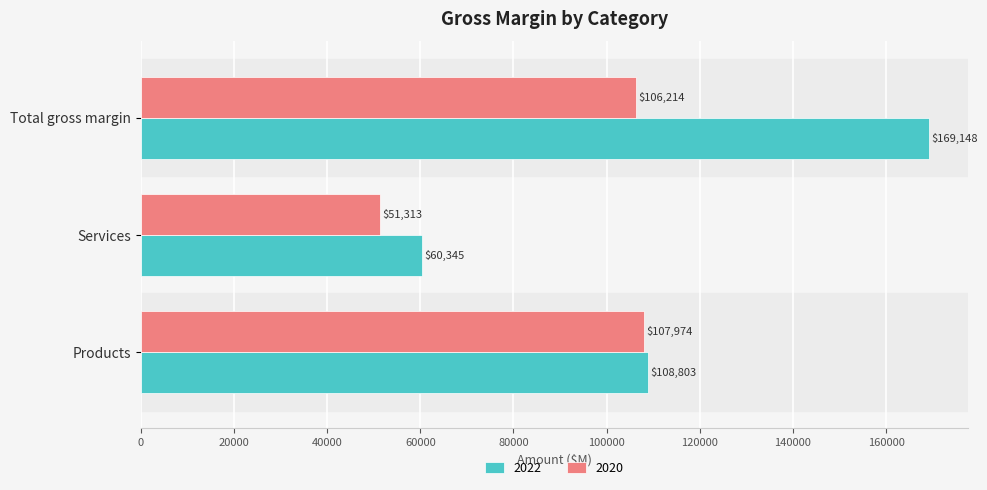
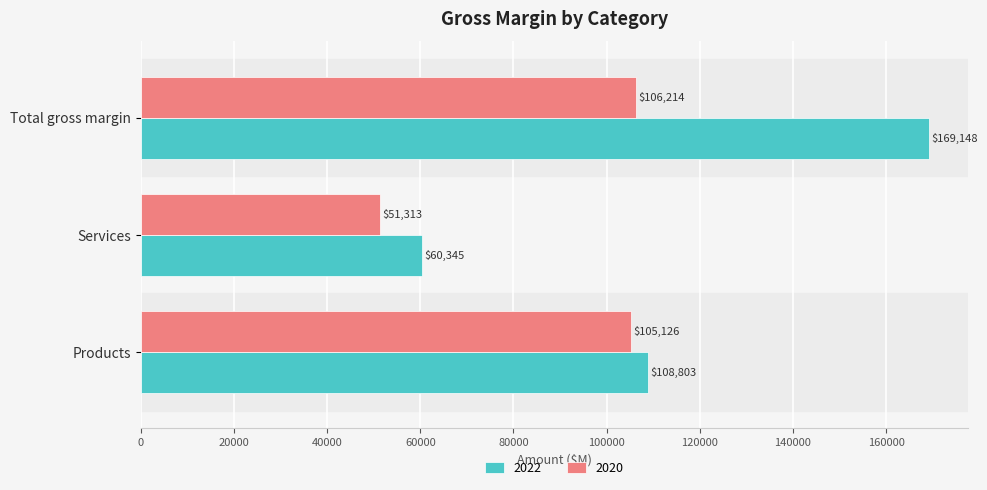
  {
    "2022": {
      "Total gross margin": "$169,148",
      "Services": "$60,345",
      "Products": "$108,803"
    },
    "2020": {
      "Total gross margin": "$106,214",
      "Services": "$51,313",
-     "Products": "$107,974"
+     "Products": "$105,126"
    }
  }
